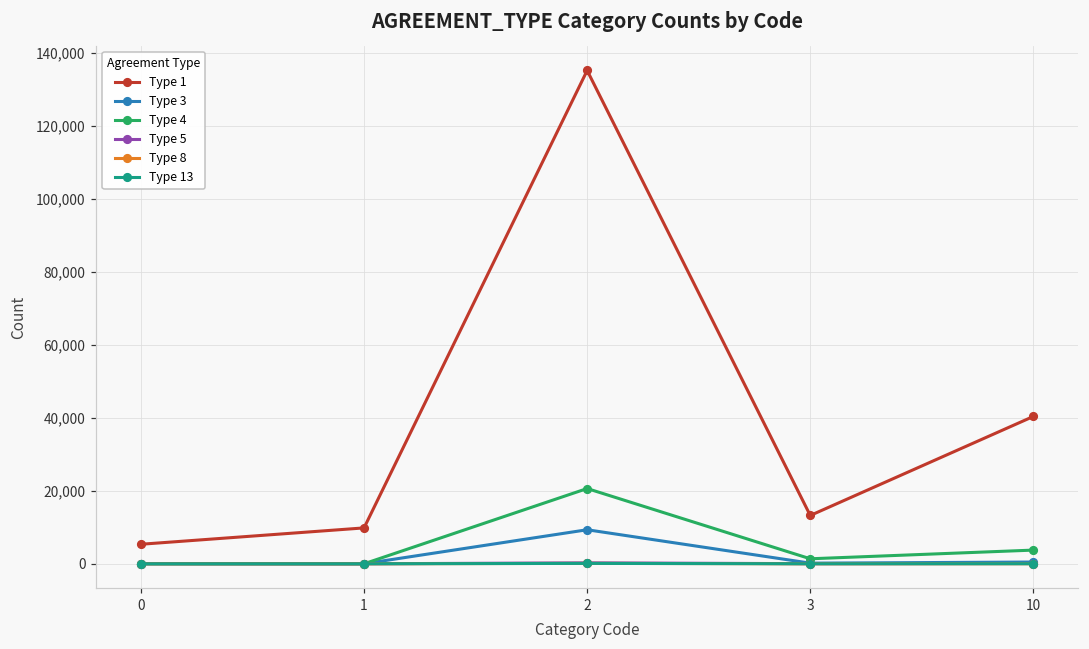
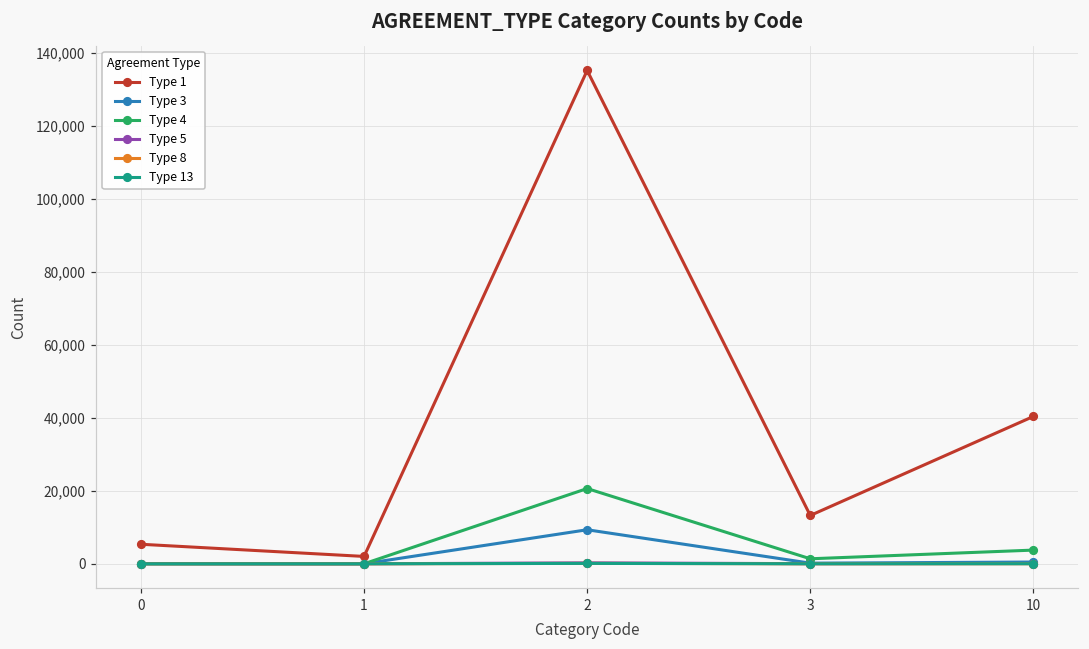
  {
    "Type 1": {
      "0": "5,000",
-     "1": "10,000",
+     "1": "2,000",
      "2": "135,000",
      "3": "13,000",
      "10": "40,000"
    },
    "Type 3": {
      "2": "9,000"
    }
  }
